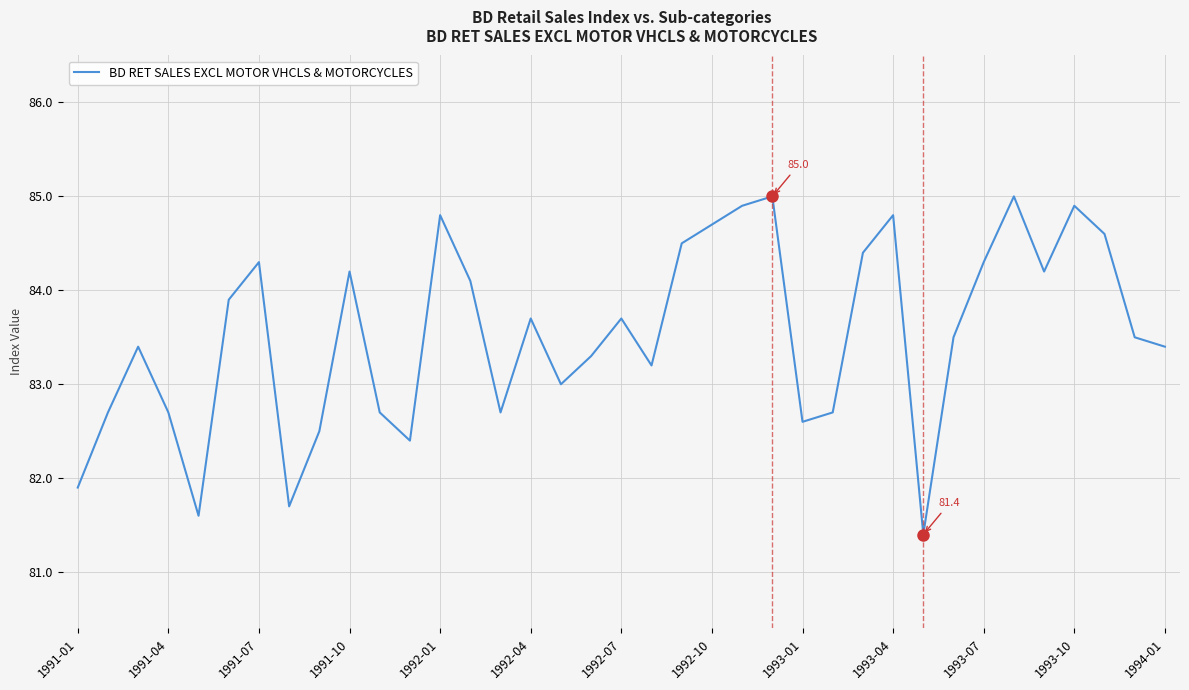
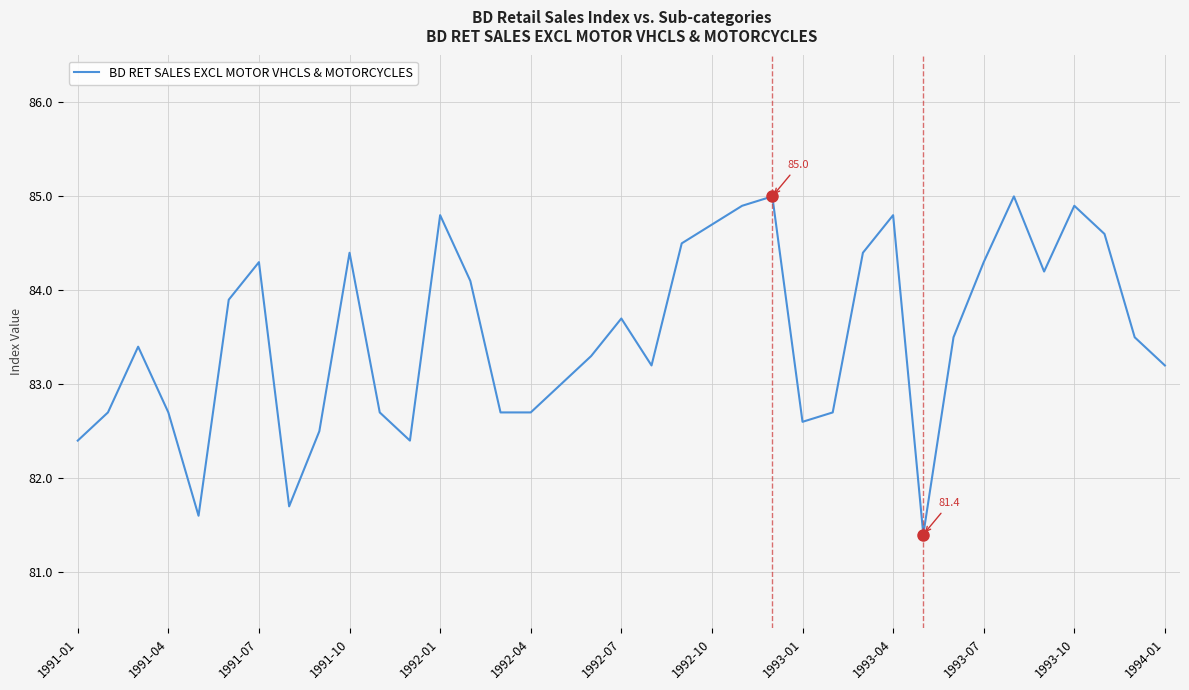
  {
    "BD RET SALES EXCL MOTOR VHCLS & MOTORCYCLES": {
-     "1991-01": 81.9,
+     "1991-01": 82.4,
      "1991-04": 82.7,
      "1991-07": 84.3,
-     "1991-10": 84.2,
+     "1991-10": 84.4,
      "1992-01": 84.8,
-     "1992-04": 83.7,
+     "1992-04": 82.7,
      "1992-07": 83.7,
      "1992-10": 84.7,
      "1993-01": 82.6,
      "1993-04": 84.8,
      "1993-07": 84.3,
      "1993-10": 84.9,
-     "1994-01": 83.4
+     "1994-01": 83.2
    }
  }
